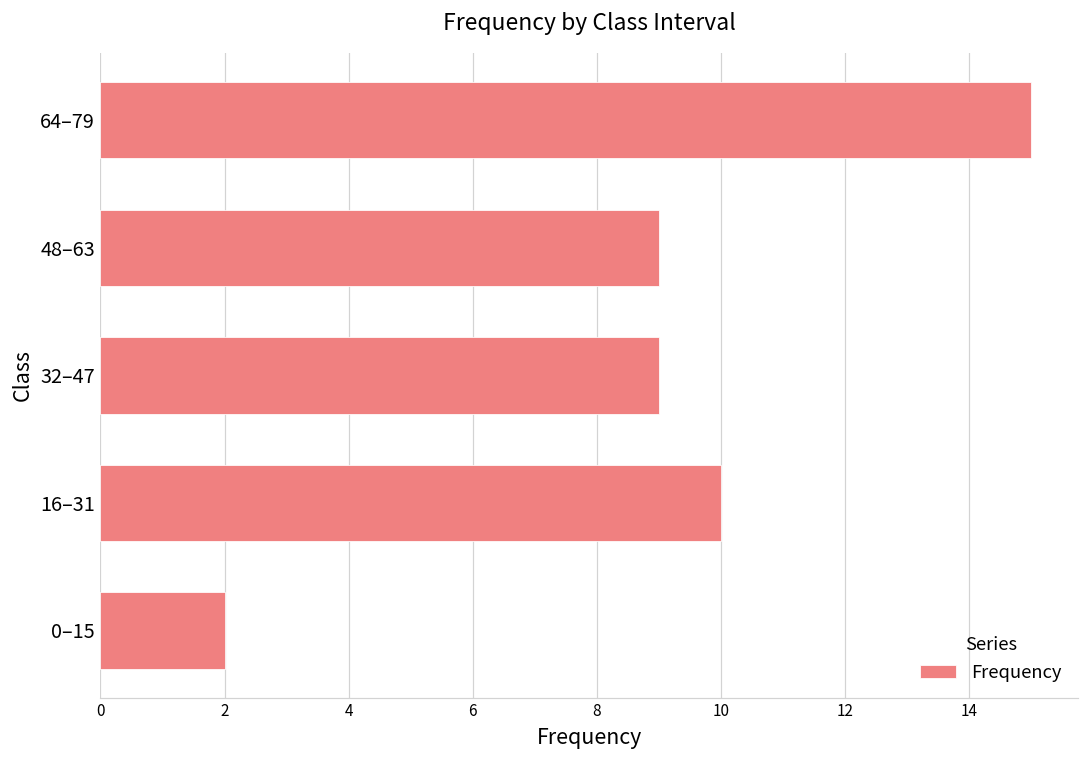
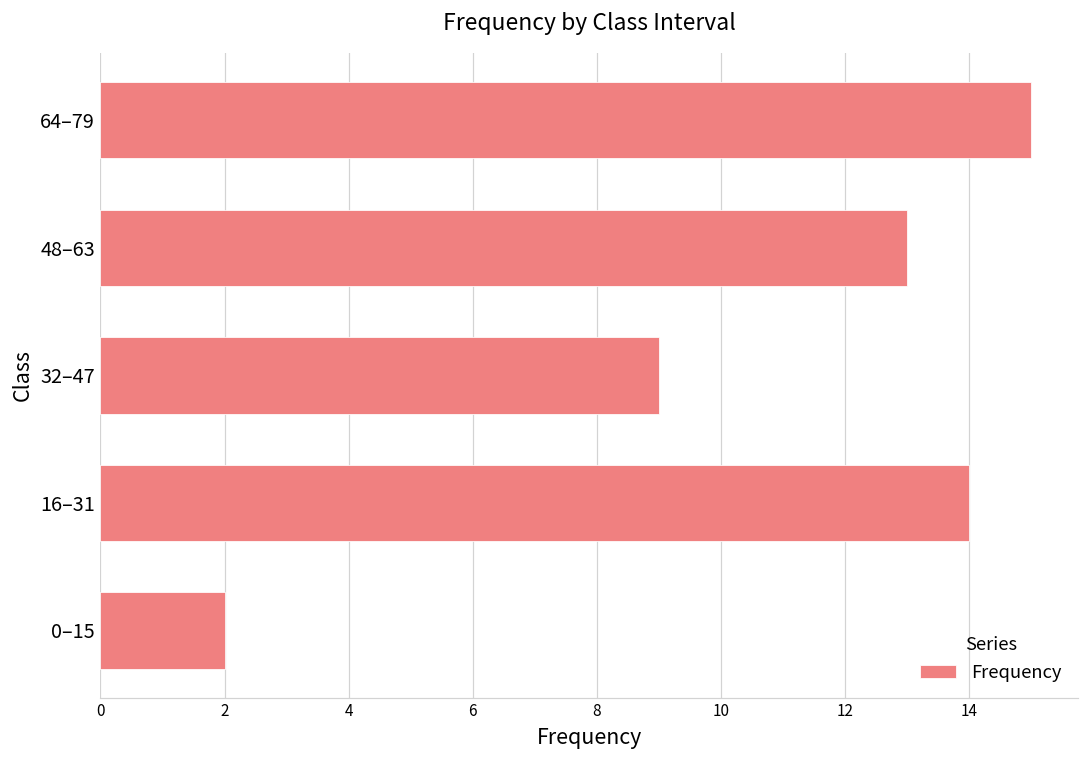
  {
    "64–79": 15,
-   "48–63": 9,
+   "48–63": 13,
    "32–47": 9,
-   "16–31": 10,
+   "16–31": 14,
    "0–15": 2
  }
